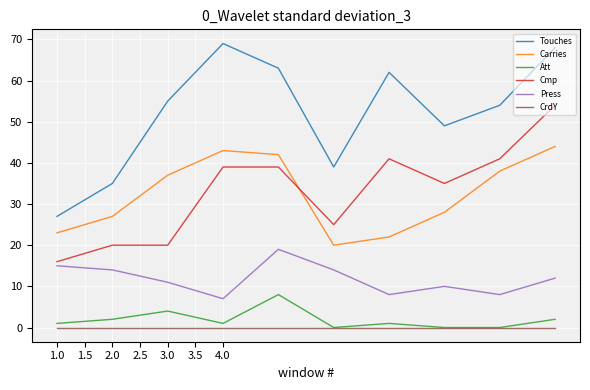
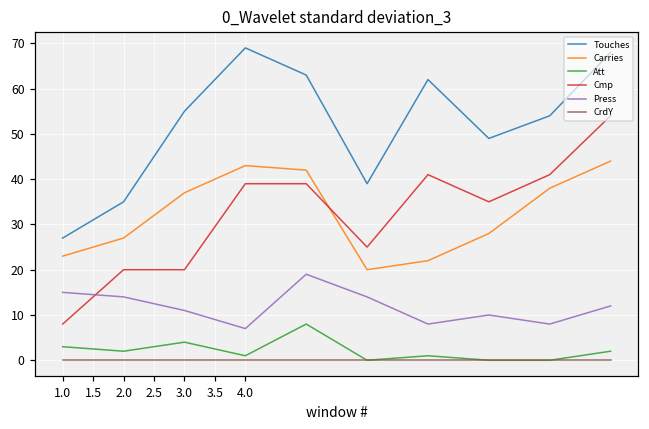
  {
    "Touches": {
      "1.0": 27,
      "2.0": 35,
      "3.0": 55,
      "4.0": 69
    },
    "Carries": {
      "1.0": 23,
      "2.0": 27,
      "3.0": 37,
      "4.0": 43
    },
    "Att": {
-     "1.0": 1,
+     "1.0": 3,
      "2.0": 2,
      "3.0": 4,
      "4.0": 1
    },
    "Cmp": {
-     "1.0": 16,
+     "1.0": 8,
      "2.0": 20,
      "3.0": 20,
      "4.0": 39
    },
    "Press": {
      "1.0": 15,
      "2.0": 14,
      "3.0": 11,
      "4.0": 7
    },
    "CrdY": {
      "1.0": 0,
      "2.0": 0,
      "3.0": 0,
      "4.0": 0
    }
  }
